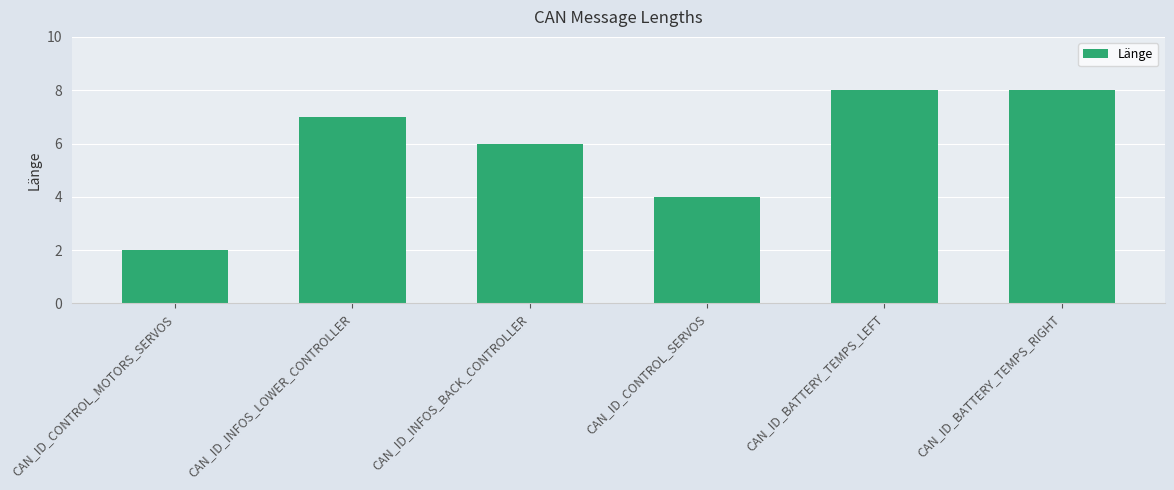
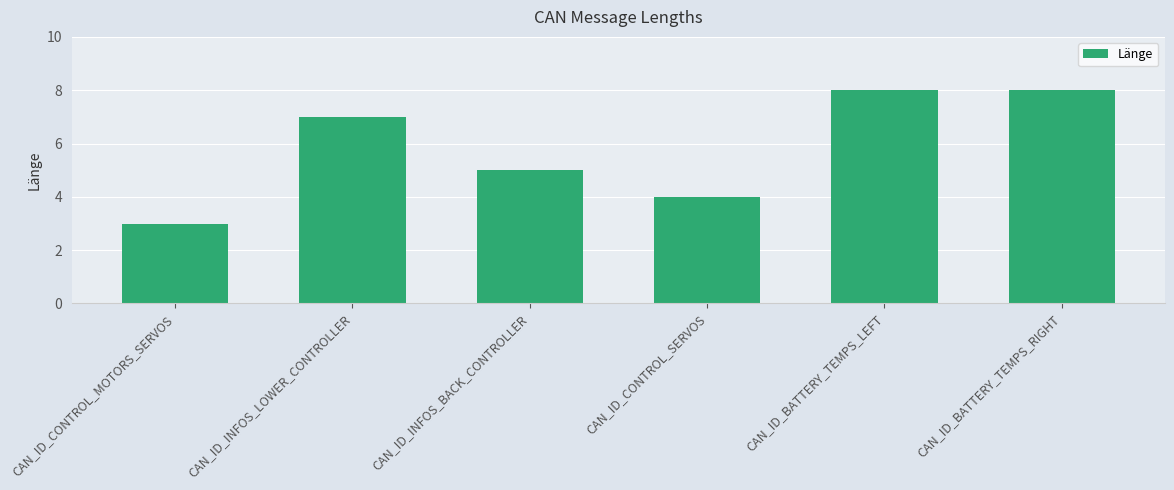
  {
-   "CAN_ID_CONTROL_MOTORS_SERVOS": 2,
+   "CAN_ID_CONTROL_MOTORS_SERVOS": 3,
    "CAN_ID_INFOS_LOWER_CONTROLLER": 7,
-   "CAN_ID_INFOS_BACK_CONTROLLER": 6,
+   "CAN_ID_INFOS_BACK_CONTROLLER": 5,
    "CAN_ID_CONTROL_SERVOS": 4,
    "CAN_ID_BATTERY_TEMPS_LEFT": 8,
    "CAN_ID_BATTERY_TEMPS_RIGHT": 8
  }
